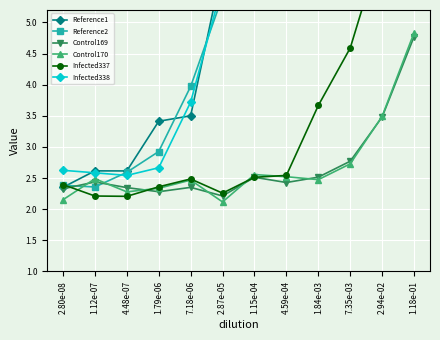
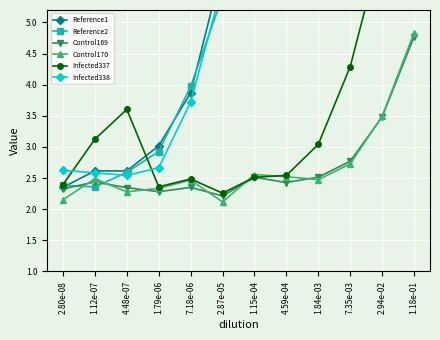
  {
    "Reference1": {
-     "1.79e-06": 3.4,
-     "7.18e-06": 3.5
+     "1.79e-06": 3.0,
+     "7.18e-06": 3.9
    },
    "Infected337": {
-     "1.12e-07": 2.2,
-     "4.48e-07": 2.2,
+     "1.12e-07": 3.1,
+     "4.48e-07": 3.6,
      "2.87e-05": 2.3,
-     "1.84e-03": 3.7,
-     "7.35e-03": 4.6
+     "1.84e-03": 3.0,
+     "7.35e-03": 4.3
    }
  }
